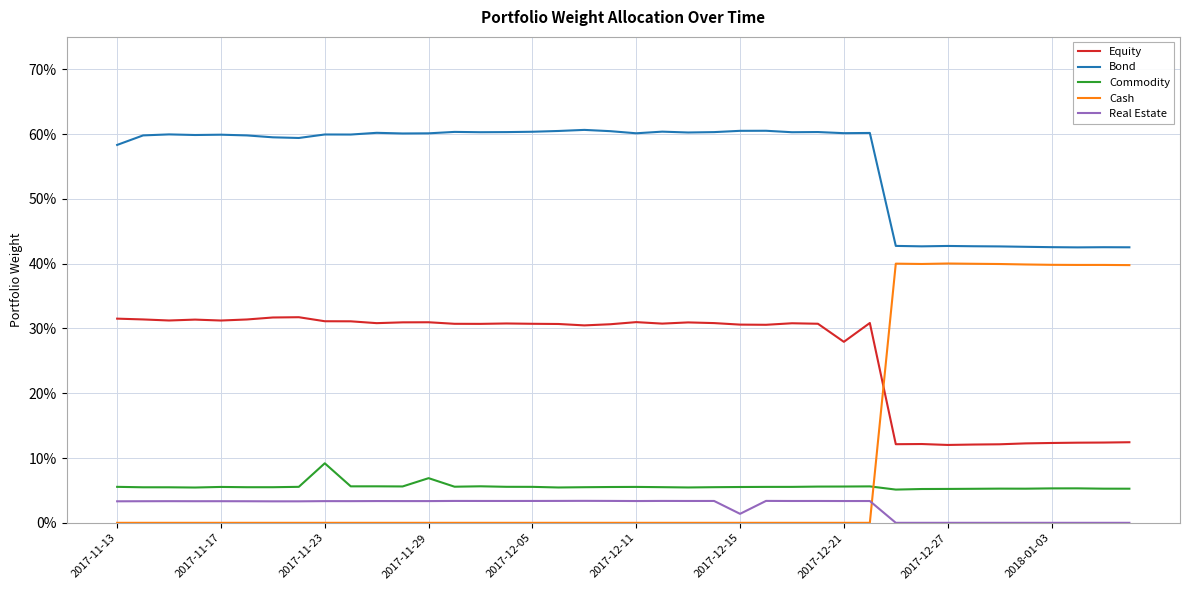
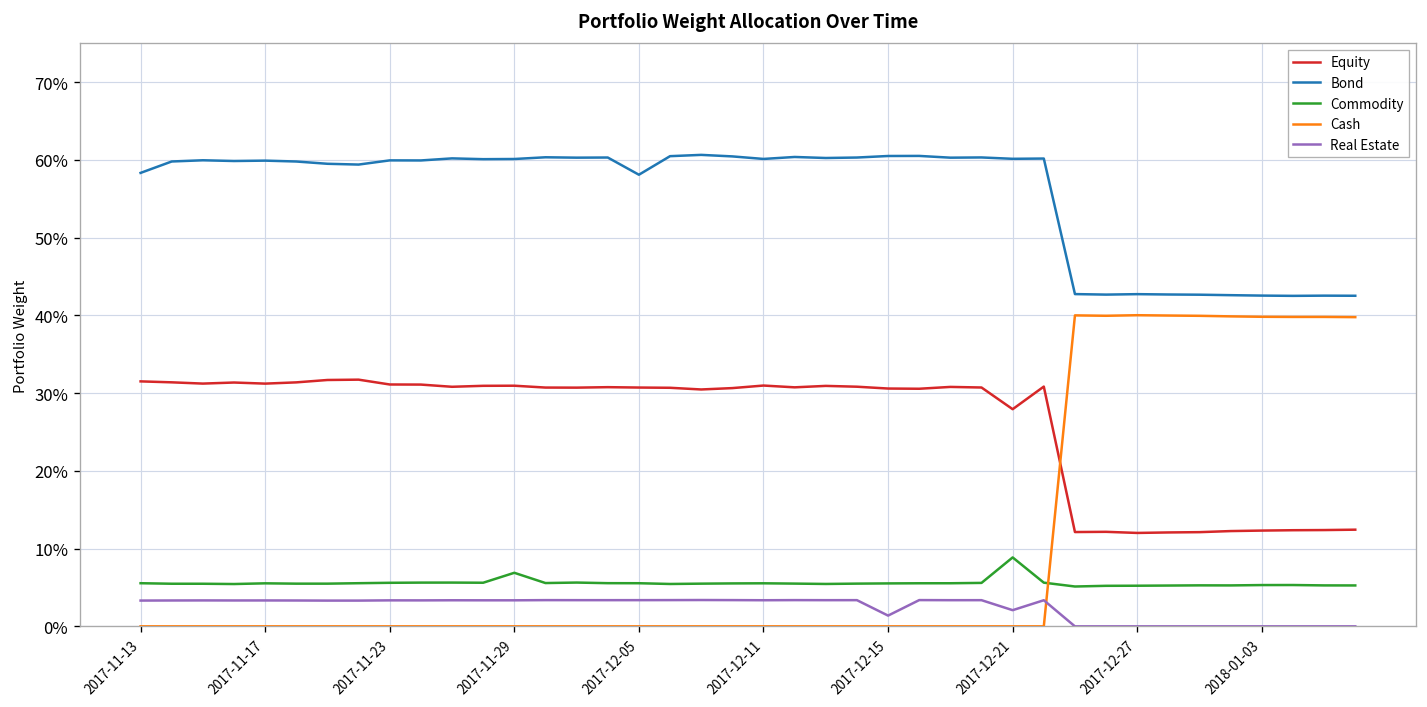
  {
    "Equity": {
      "2017-11-13": "32%",
      "2017-11-17": "31%",
      "2017-11-23": "31%",
      "2017-11-29": "31%",
      "2017-12-05": "31%",
      "2017-12-11": "31%",
      "2017-12-15": "31%",
      "2017-12-21": "28%",
      "2017-12-27": "12%",
      "2018-01-03": "12%"
    },
    "Bond": {
      "2017-11-13": "58%",
      "2017-11-17": "60%",
      "2017-11-23": "60%",
      "2017-11-29": "60%",
-     "2017-12-05": "60%",
+     "2017-12-05": "58%",
      "2017-12-11": "60%",
      "2017-12-15": "61%",
      "2017-12-21": "60%",
      "2017-12-27": "43%",
      "2018-01-03": "43%"
    },
    "Commodity": {
      "2017-11-13": "6%",
      "2017-11-17": "6%",
-     "2017-11-23": "9%",
+     "2017-11-23": "6%",
      "2017-11-29": "7%",
      "2017-12-05": "6%",
      "2017-12-11": "6%",
      "2017-12-15": "6%",
-     "2017-12-21": "6%",
+     "2017-12-21": "9%",
      "2017-12-27": "5%",
      "2018-01-03": "5%"
    },
    "Cash": {
      "2017-11-13": "0%",
      "2017-11-17": "0%",
      "2017-11-23": "0%",
      "2017-11-29": "0%",
      "2017-12-05": "0%",
      "2017-12-11": "0%",
      "2017-12-15": "0%",
      "2017-12-21": "0%",
      "2017-12-27": "40%",
      "2018-01-03": "40%"
    },
    "Real Estate": {
      "2017-11-13": "3%",
      "2017-11-17": "3%",
      "2017-11-23": "3%",
      "2017-11-29": "3%",
      "2017-12-05": "3%",
      "2017-12-11": "3%",
      "2017-12-15": "1%",
-     "2017-12-21": "3%",
+     "2017-12-21": "2%",
      "2017-12-27": "0%",
      "2018-01-03": "0%"
    }
  }
